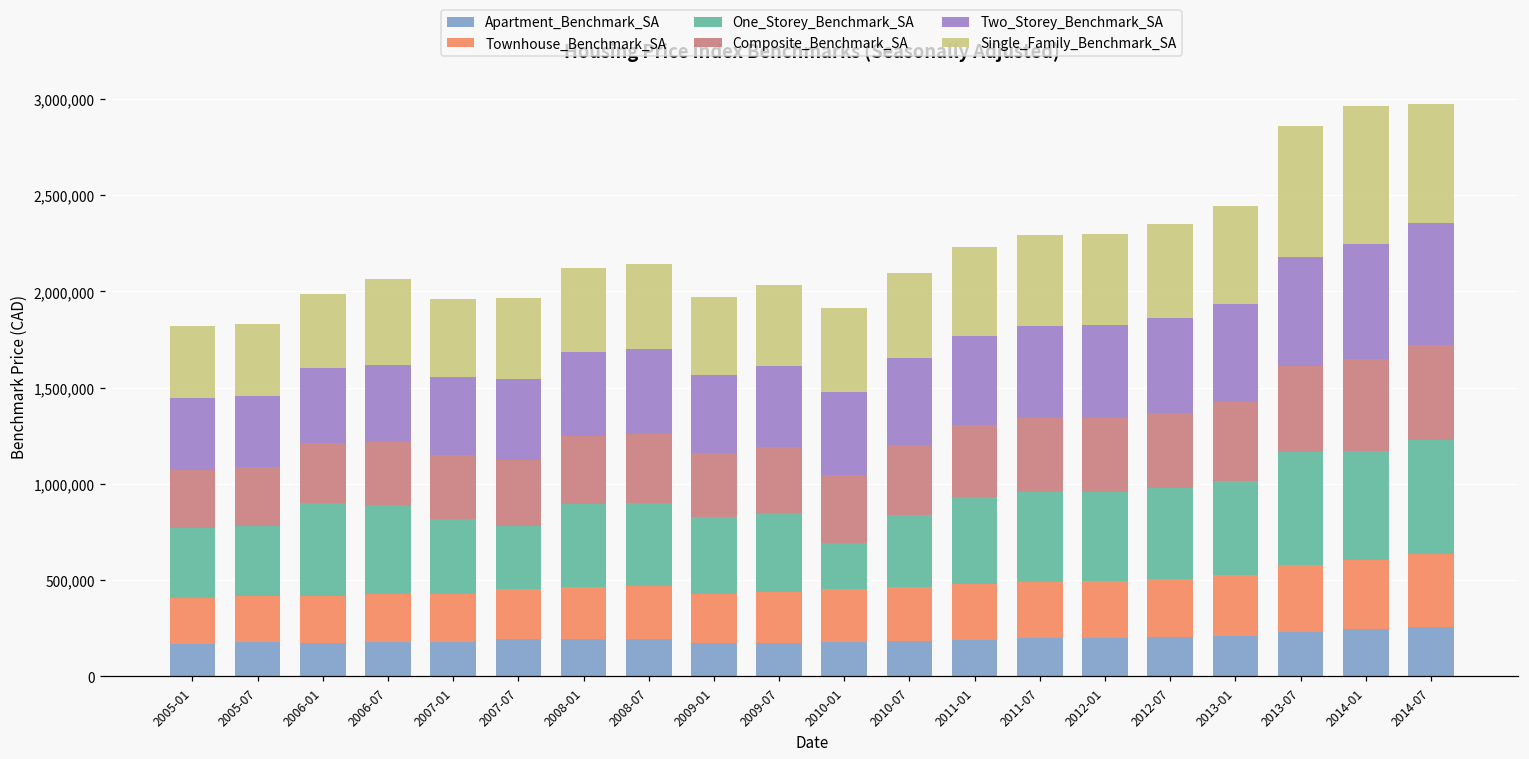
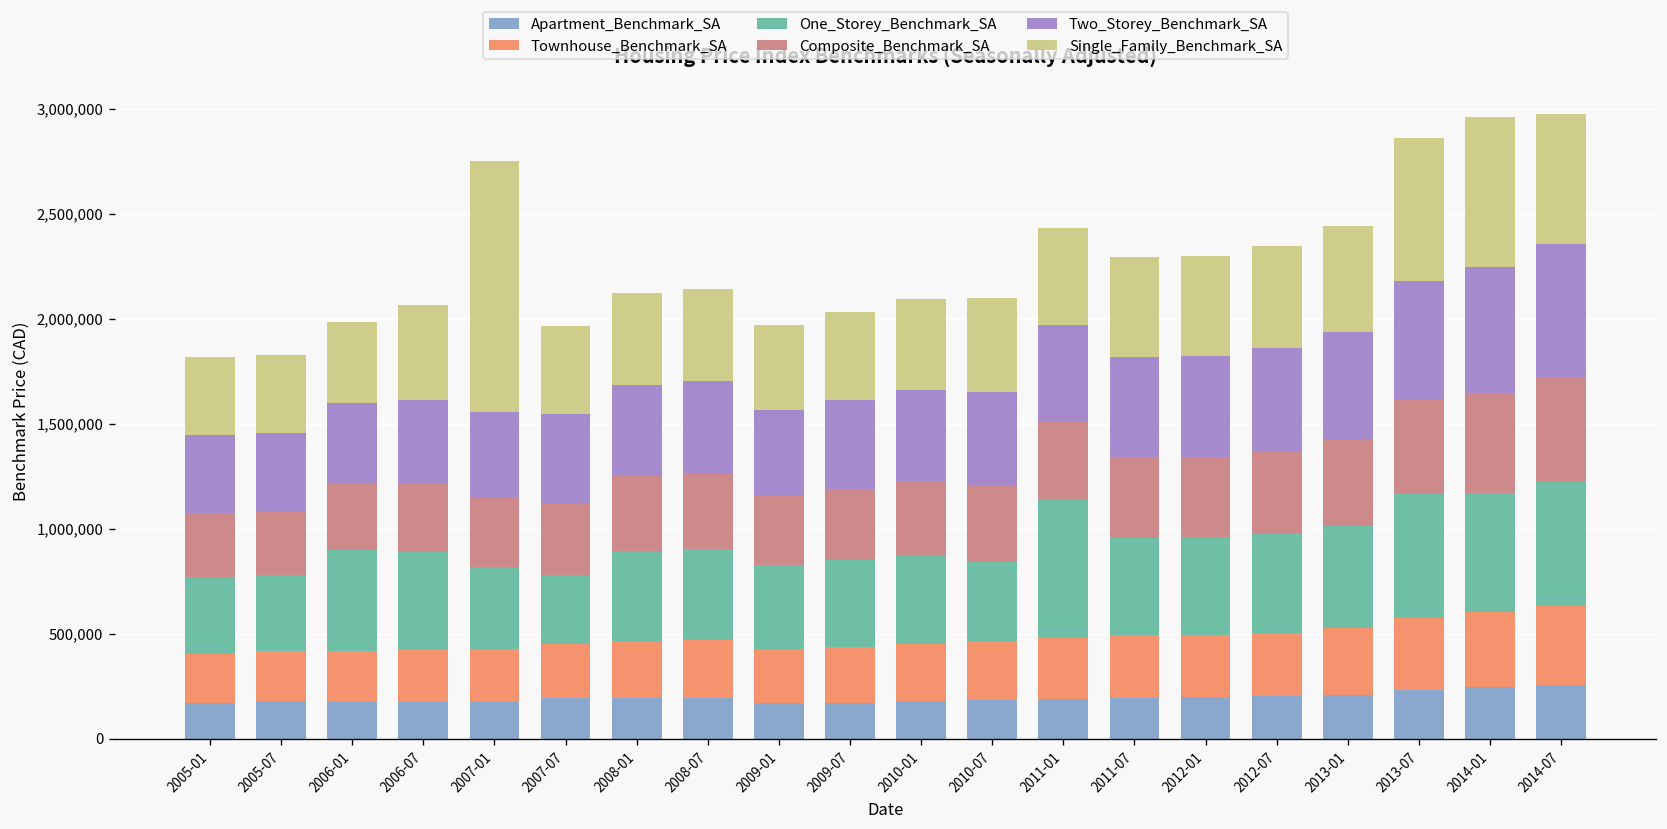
  {
    "One_Storey_Benchmark_SA": {
      "2005-01": "360,000",
      "2005-07": "360,000",
      "2006-01": "480,000",
      "2006-07": "460,000",
      "2007-01": "390,000",
      "2007-07": "330,000",
      "2008-01": "430,000",
      "2008-07": "430,000",
      "2009-01": "400,000",
      "2009-07": "410,000",
-     "2010-01": "240,000",
+     "2010-01": "430,000",
      "2010-07": "380,000",
-     "2011-01": "450,000",
+     "2011-01": "660,000",
      "2011-07": "460,000",
      "2012-01": "460,000",
      "2012-07": "470,000",
      "2013-01": "490,000",
      "2013-07": "590,000",
      "2014-01": "570,000",
      "2014-07": "590,000"
    },
    "Single_Family_Benchmark_SA": {
      "2005-01": "370,000",
      "2005-07": "370,000",
      "2006-01": "390,000",
      "2006-07": "450,000",
-     "2007-01": "400,000",
+     "2007-01": "1,200,000",
      "2007-07": "420,000",
      "2008-01": "440,000",
      "2008-07": "440,000",
      "2009-01": "410,000",
      "2009-07": "420,000",
      "2010-01": "430,000",
      "2010-07": "450,000",
      "2011-01": "460,000",
      "2011-07": "480,000",
      "2012-01": "480,000",
      "2012-07": "490,000",
      "2013-01": "510,000",
      "2013-07": "680,000",
      "2014-01": "720,000",
      "2014-07": "620,000"
    }
  }
